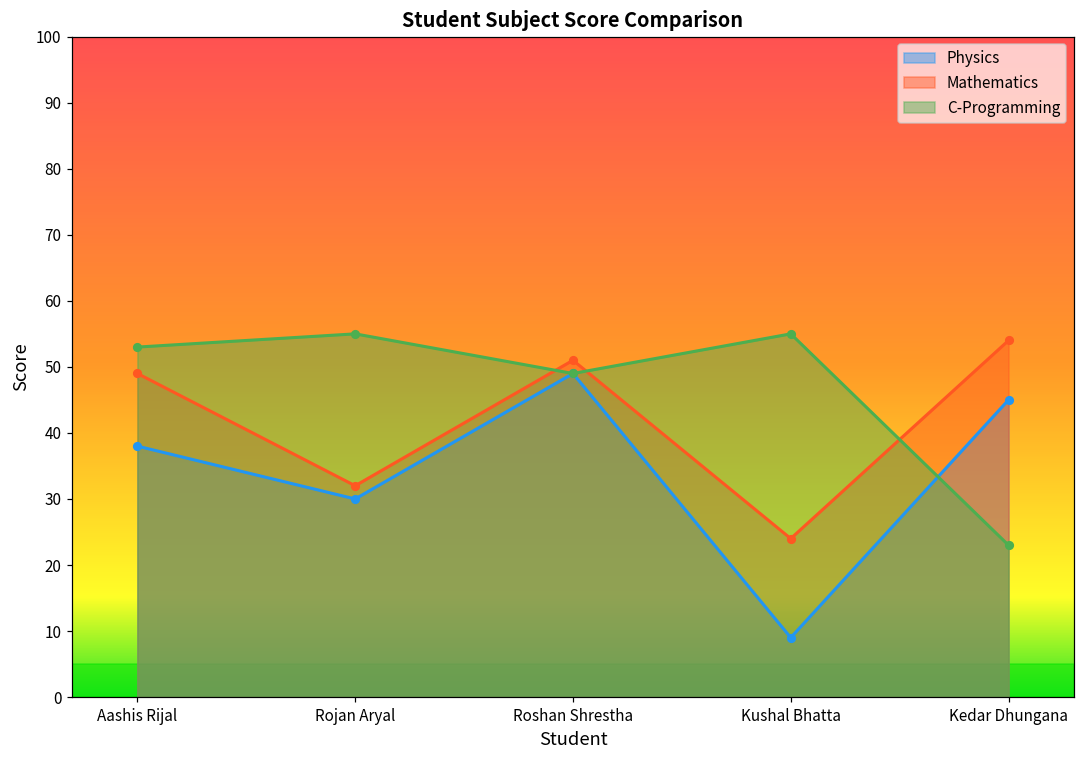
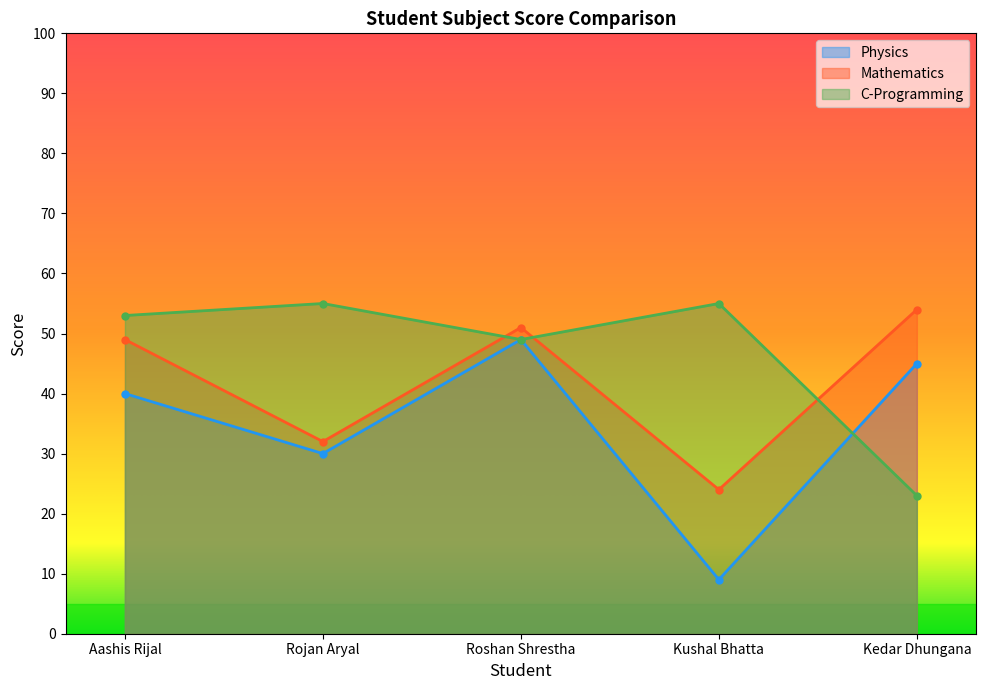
  {
    "Physics": {
-     "Aashis Rijal": 38,
+     "Aashis Rijal": 40,
      "Rojan Aryal": 30,
      "Kushal Bhatta": 9,
      "Kedar Dhungana": 45
    },
    "Mathematics": {
      "Aashis Rijal": 49,
      "Rojan Aryal": 32,
      "Roshan Shrestha": 51,
      "Kushal Bhatta": 24,
      "Kedar Dhungana": 54
    },
    "C-Programming": {
      "Aashis Rijal": 53,
      "Rojan Aryal": 55,
      "Kushal Bhatta": 55,
      "Kedar Dhungana": 23
    }
  }
